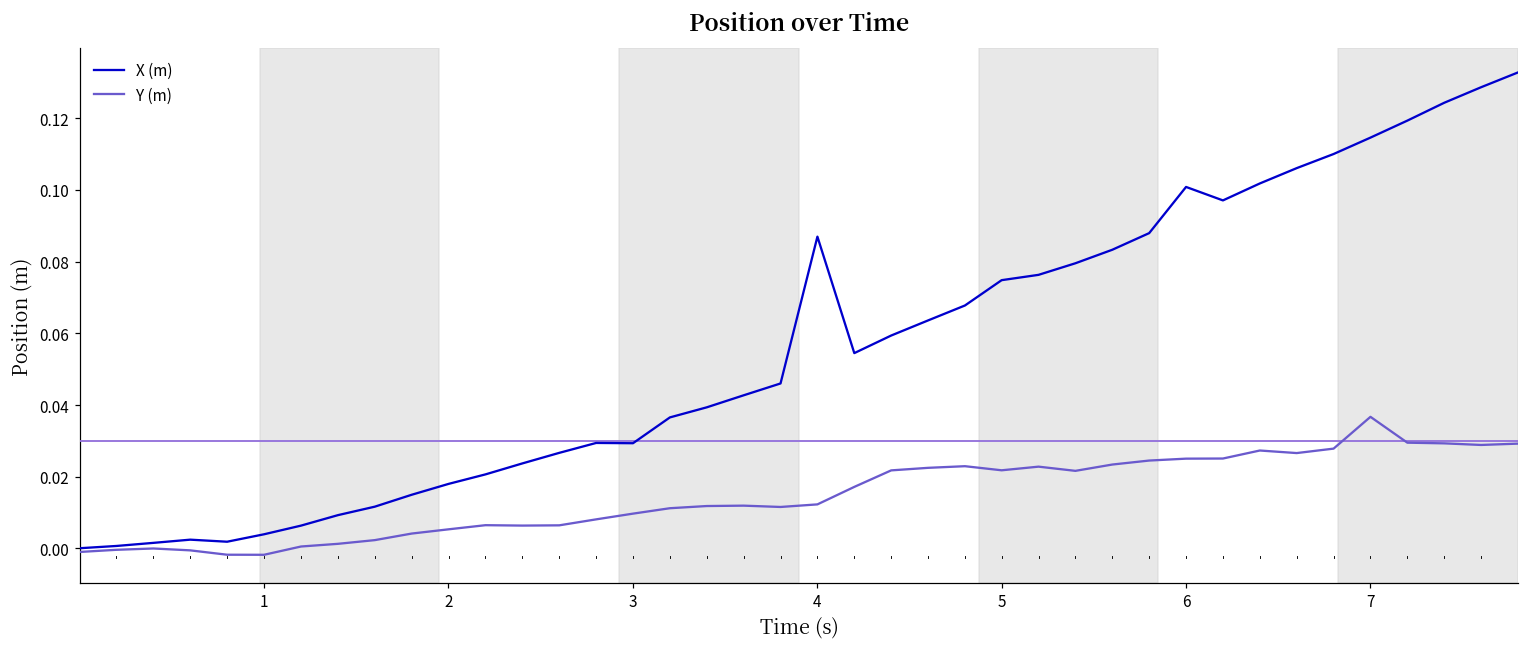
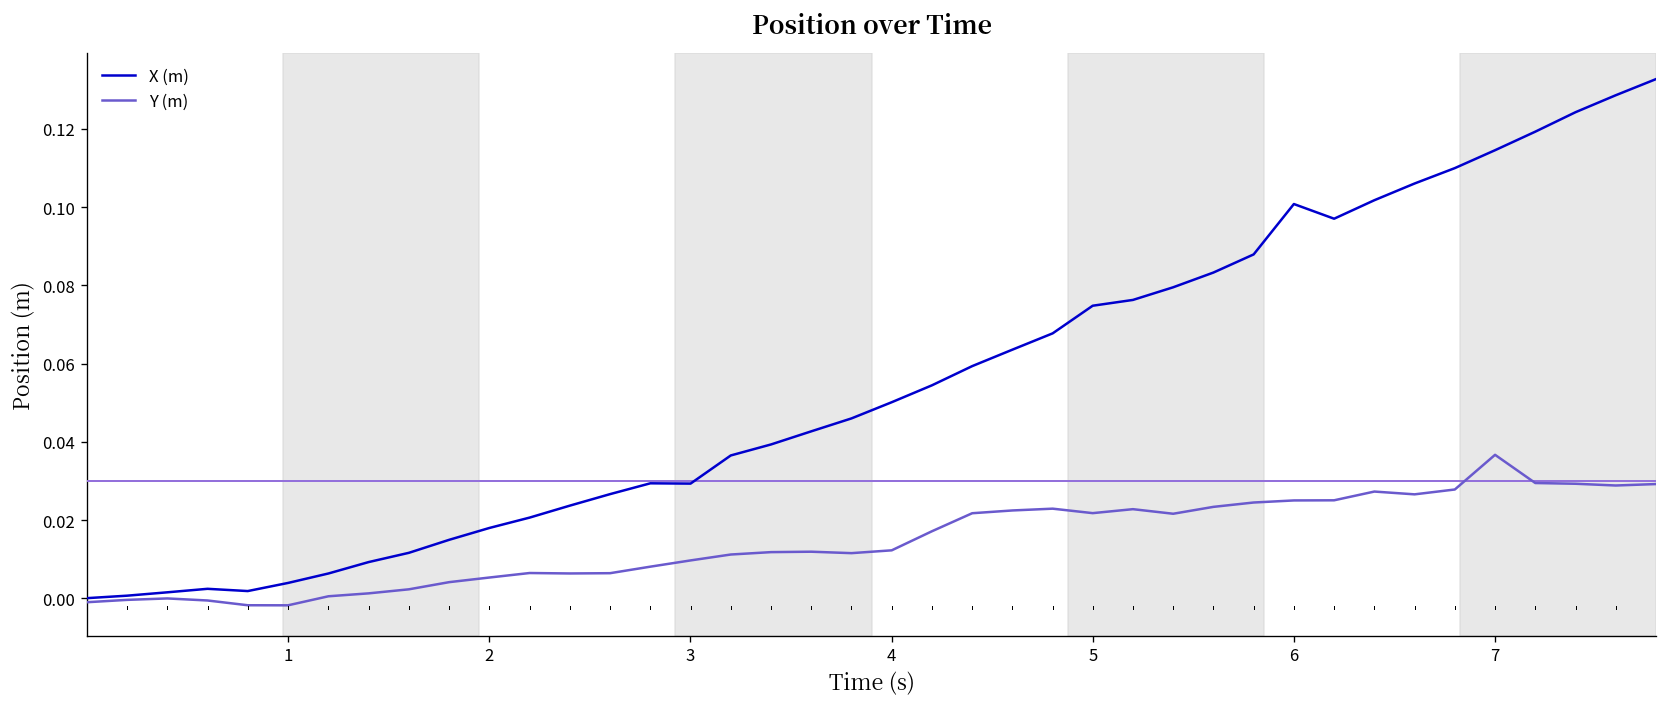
  {
    "X (m)": {
      "1": 0.004,
      "2": 0.018,
      "3": 0.029,
-     "4": 0.087,
+     "4": 0.050,
      "5": 0.075,
      "6": 0.101,
      "7": 0.115
    },
    "Y (m)": {
      "2": 0.005,
      "3": 0.010,
      "4": 0.012,
      "5": 0.022,
      "6": 0.025,
      "7": 0.037
    }
  }
